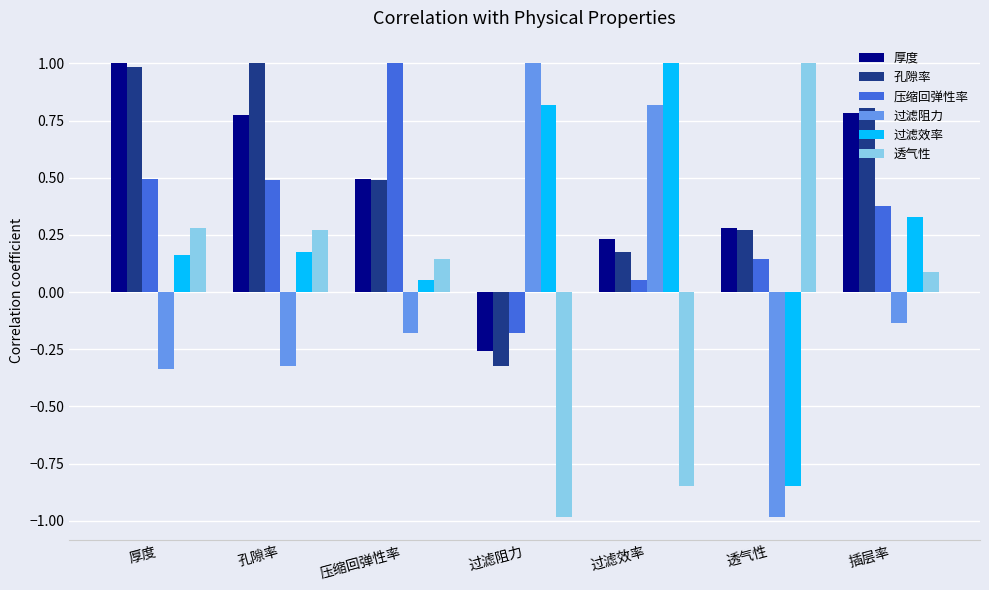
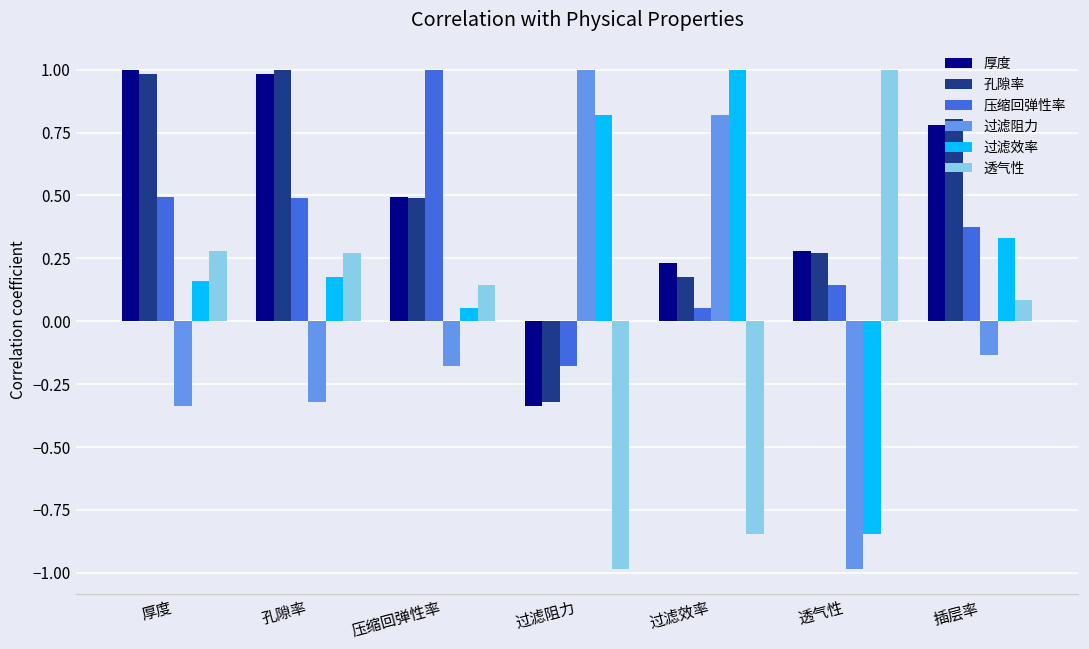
  {
    "厚度": {
      "厚度": 1.00,
-     "孔隙率": 0.77,
+     "孔隙率": 0.98,
      "压缩回弹性率": 0.49,
-     "过滤阻力": -0.26,
+     "过滤阻力": -0.34,
      "过滤效率": 0.23,
      "透气性": 0.28,
      "插层率": 0.78
    },
    "孔隙率": {
      "厚度": 0.98,
      "孔隙率": 1.00,
      "压缩回弹性率": 0.49,
      "过滤阻力": -0.32,
      "过滤效率": 0.18,
      "透气性": 0.27,
      "插层率": 0.81
    },
    "过滤效率": {
      "厚度": 0.16,
      "孔隙率": 0.18,
      "压缩回弹性率": 0.05,
      "过滤阻力": 0.82,
      "过滤效率": 1.00,
      "透气性": -0.85,
      "插层率": 0.33
    },
    "透气性": {
      "厚度": 0.28,
      "孔隙率": 0.27,
      "压缩回弹性率": 0.14,
      "过滤阻力": -0.99,
      "过滤效率": -0.85,
      "透气性": 1.00,
      "插层率": 0.09
    }
  }
